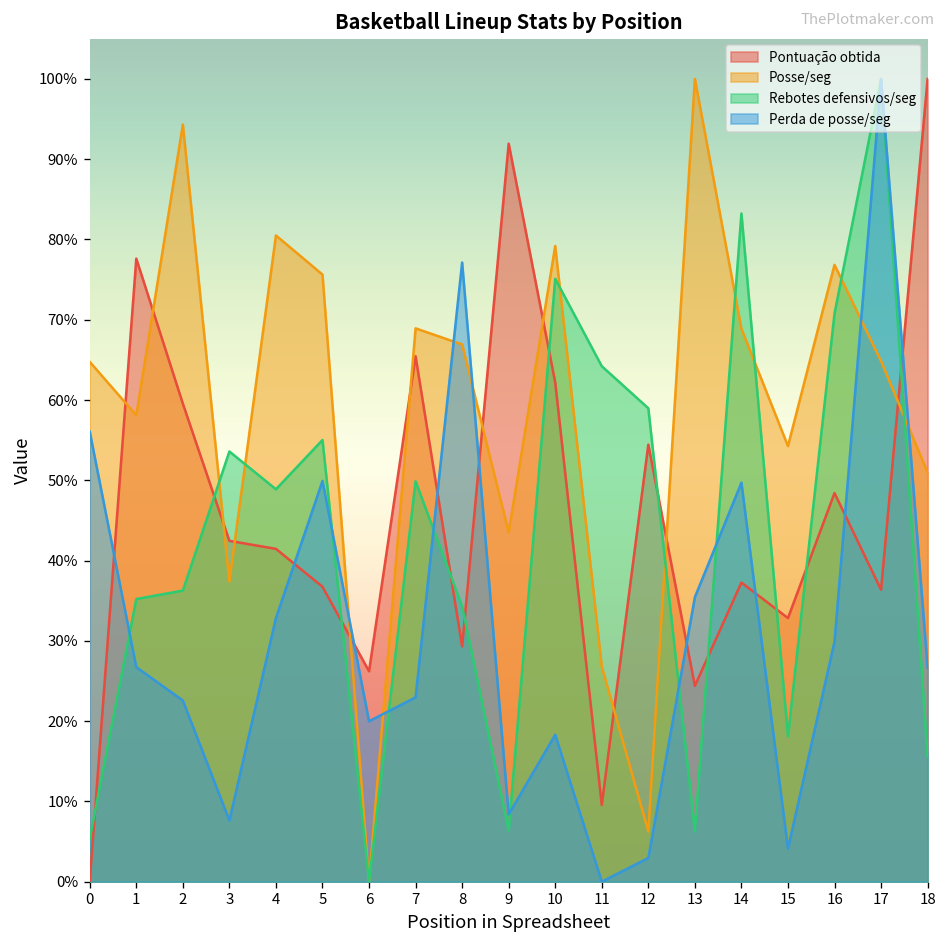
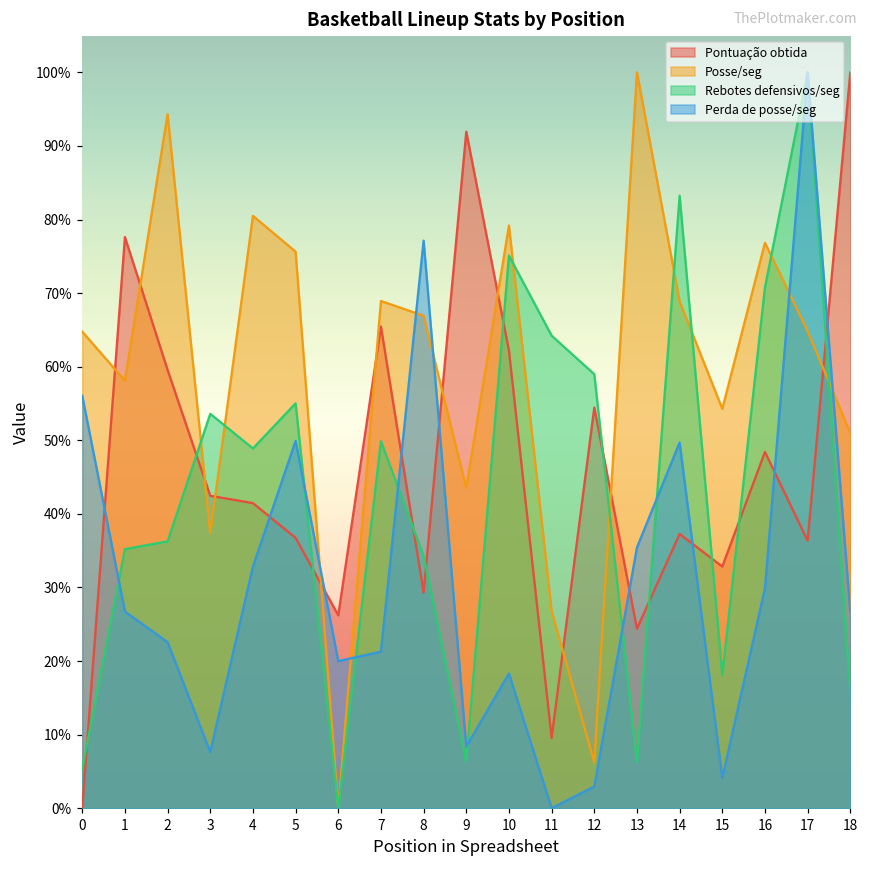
  {
    "Pontuação obtida": {
      "0": "0%",
      "1": "78%",
      "2": "60%",
      "3": "42%",
      "4": "41%",
      "5": "37%",
      "6": "26%",
      "7": "65%",
      "8": "29%",
      "9": "92%",
      "10": "62%",
      "11": "10%",
      "12": "54%",
      "13": "24%",
      "14": "37%",
      "15": "33%",
      "16": "48%",
      "17": "36%",
      "18": "100%"
    },
    "Posse/seg": {
      "0": "65%",
      "1": "58%",
      "2": "94%",
      "3": "37%",
      "4": "81%",
      "5": "76%",
      "7": "69%",
      "8": "67%",
      "9": "44%",
      "10": "79%",
      "11": "27%",
      "12": "6%",
      "13": "100%",
      "14": "69%",
      "15": "54%",
      "16": "77%",
      "17": "65%",
      "18": "51%"
    },
    "Rebotes defensivos/seg": {
      "0": "5%",
      "1": "35%",
      "2": "36%",
      "3": "54%",
      "4": "49%",
      "5": "55%",
      "7": "50%",
      "8": "34%",
      "9": "6%",
      "10": "75%",
      "11": "64%",
      "12": "59%",
      "13": "6%",
      "14": "83%",
      "15": "18%",
      "16": "71%",
      "18": "16%"
    },
    "Perda de posse/seg": {
      "0": "56%",
      "1": "27%",
      "2": "23%",
      "3": "8%",
      "4": "33%",
      "5": "50%",
      "6": "20%",
-     "7": "23%",
+     "7": "21%",
      "8": "77%",
      "9": "8%",
      "10": "18%",
      "11": "0%",
      "12": "3%",
      "13": "35%",
      "14": "50%",
      "15": "4%",
      "16": "30%",
      "18": "27%"
    }
  }
